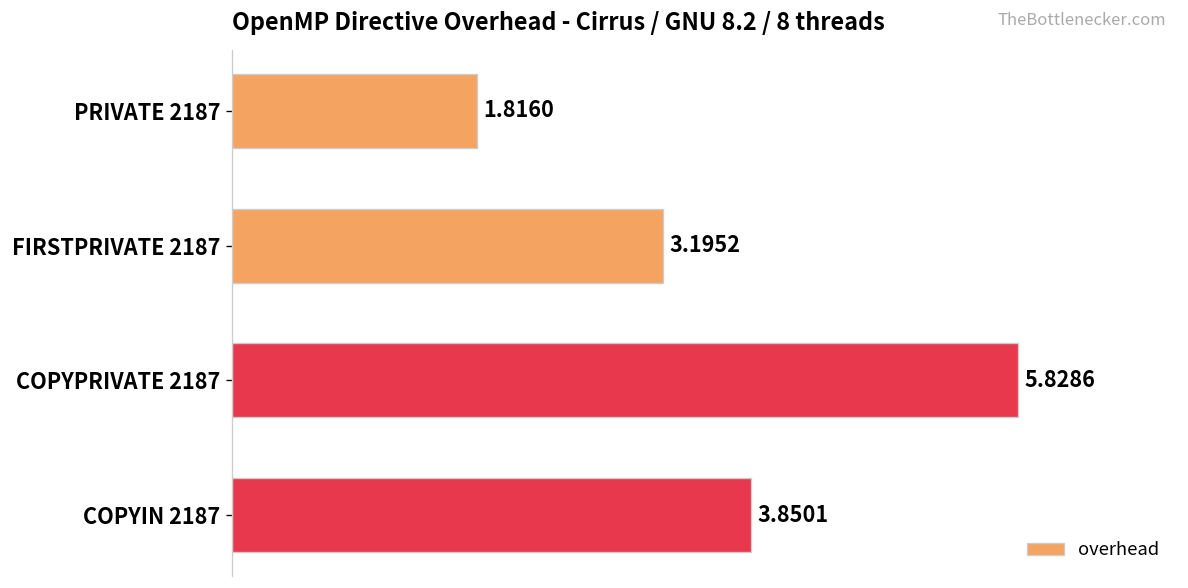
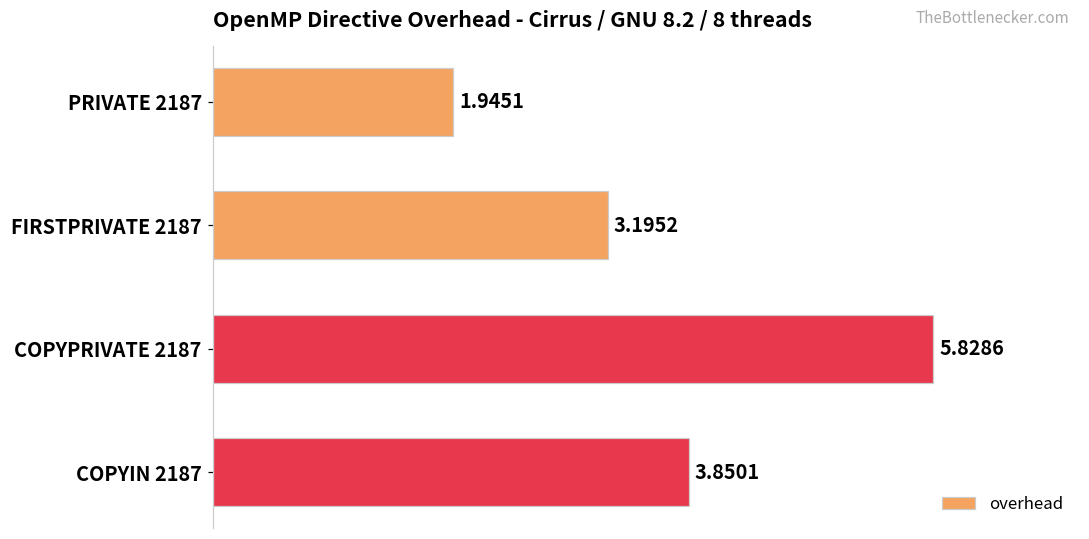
  {
-   "PRIVATE 2187": 1.8160,
+   "PRIVATE 2187": 1.9451,
    "FIRSTPRIVATE 2187": 3.1952,
    "COPYPRIVATE 2187": 5.8286,
    "COPYIN 2187": 3.8501
  }
